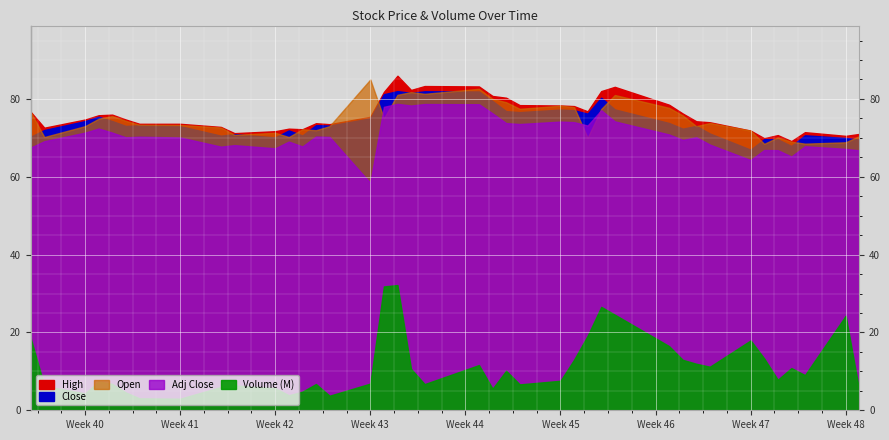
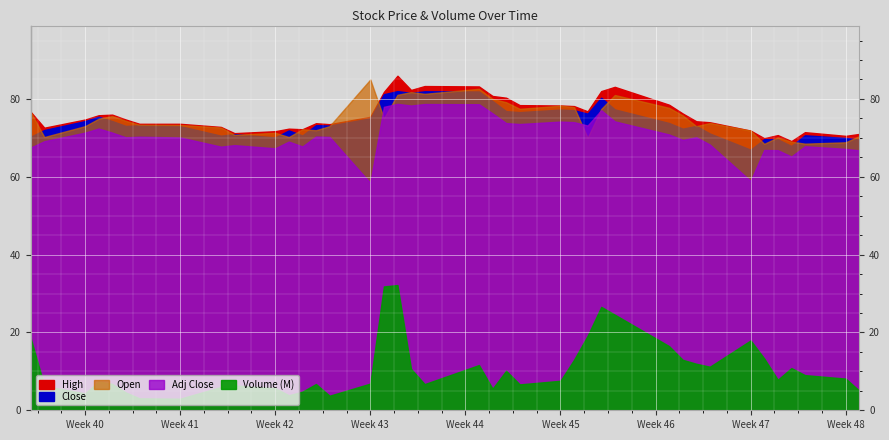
  {
    "Close": {
      "Week 42": 70,
      "Week 45": 77,
      "Week 47": 67
    },
    "Open": {
      "Week 40": 73,
      "Week 43": 85,
      "Week 48": 69
    },
    "Adj Close": {
      "Week 40": 71,
      "Week 41": 70,
      "Week 42": 67,
      "Week 43": 58,
      "Week 45": 74,
-     "Week 47": 64,
+     "Week 47": 59,
      "Week 48": 67
    },
    "Volume (M)": {
      "Week 43": 7,
      "Week 45": 8,
      "Week 47": 18,
-     "Week 48": 24
+     "Week 48": 8
    }
  }
